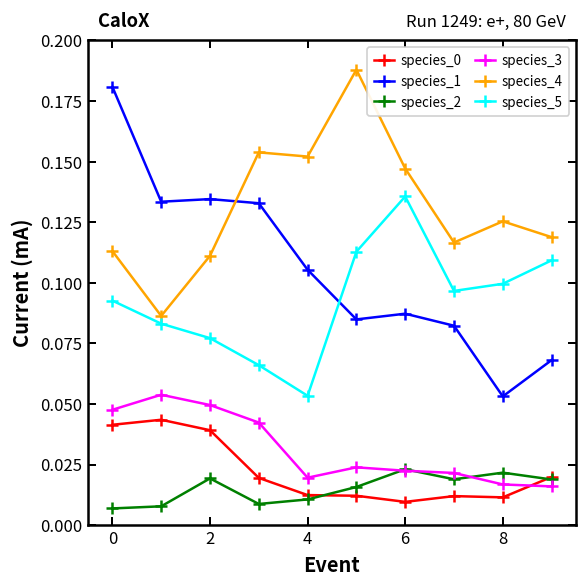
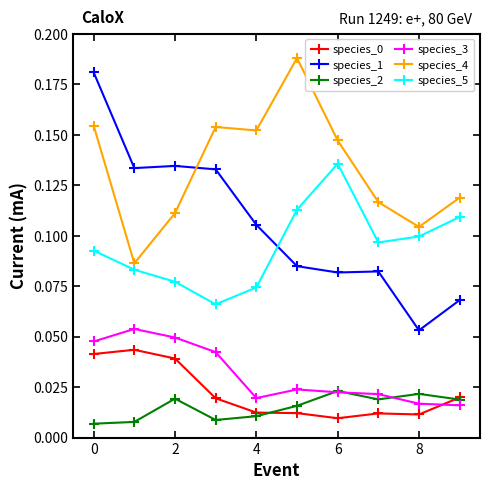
  {
    "species_0": {
      "0": 0.041,
      "2": 0.039,
      "4": 0.012,
      "6": 0.010,
      "8": 0.011
    },
    "species_1": {
      "0": 0.181,
      "2": 0.135,
      "4": 0.105,
-     "6": 0.087,
+     "6": 0.082,
      "8": 0.053
    },
    "species_2": {
      "0": 0.007,
      "2": 0.019,
      "4": 0.011,
      "8": 0.022
    },
    "species_3": {
      "0": 0.048,
      "2": 0.050,
      "4": 0.020,
      "8": 0.017
    },
    "species_4": {
-     "0": 0.113,
+     "0": 0.154,
      "2": 0.111,
      "4": 0.152,
      "6": 0.147,
-     "8": 0.125
+     "8": 0.104
    },
    "species_5": {
      "0": 0.093,
      "2": 0.077,
-     "4": 0.053,
+     "4": 0.074,
      "6": 0.136,
      "8": 0.100
    }
  }
